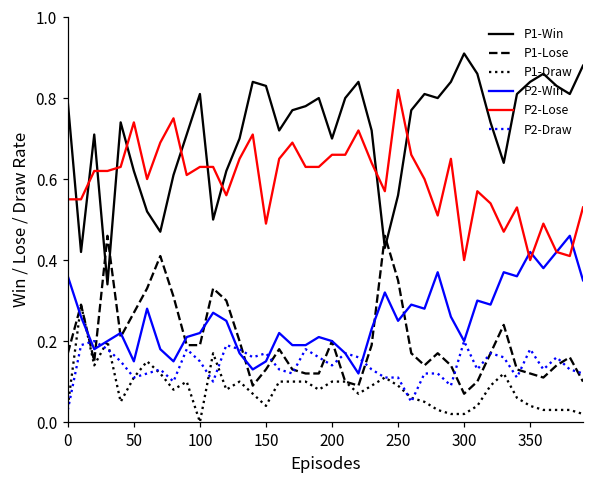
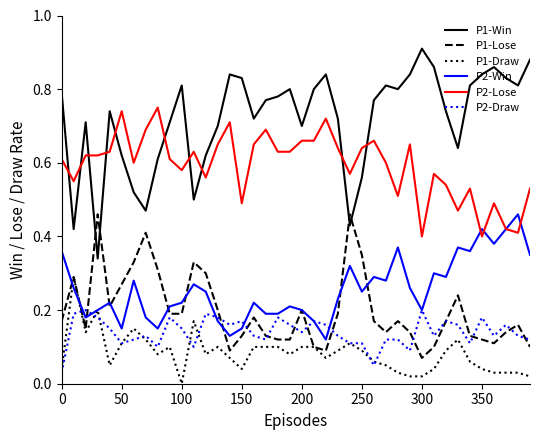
  {
    "P2-Lose": {
-     "0": 0.55,
+     "0": 0.61,
      "50": 0.74,
-     "100": 0.63,
+     "100": 0.58,
      "150": 0.49,
      "200": 0.66,
-     "250": 0.82,
+     "250": 0.64,
      "300": 0.40,
      "350": 0.40
    }
  }
